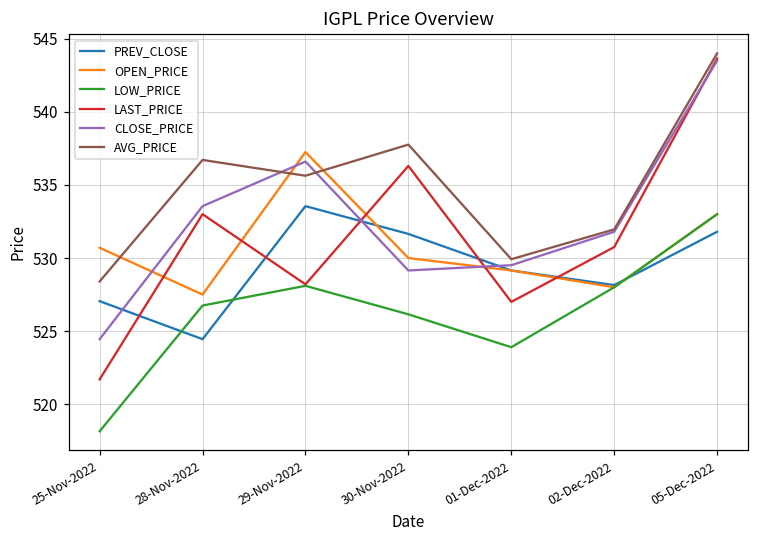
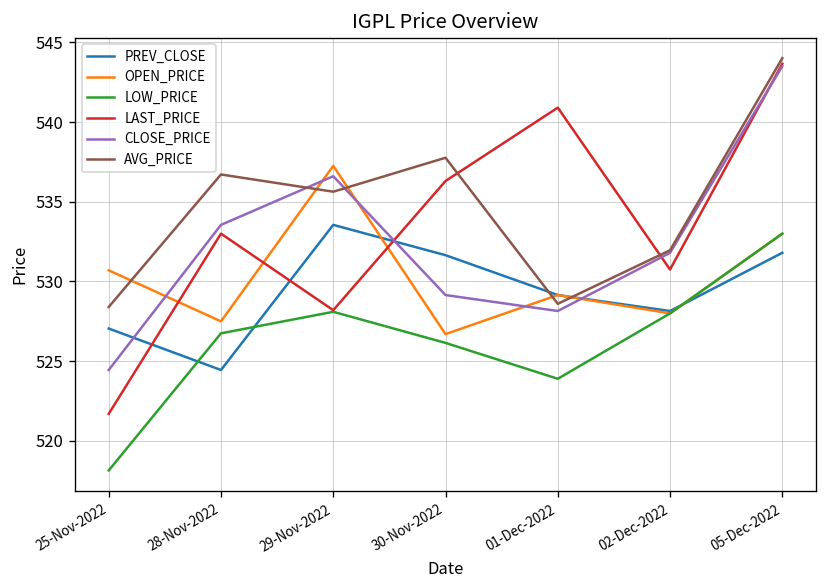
  {
    "PREV_CLOSE": {
      "25-Nov-2022": 527.1,
      "28-Nov-2022": 524.5,
      "29-Nov-2022": 533.6,
      "30-Nov-2022": 531.7,
      "05-Dec-2022": 531.8
    },
    "OPEN_PRICE": {
      "25-Nov-2022": 530.7,
      "28-Nov-2022": 527.5,
      "29-Nov-2022": 537.3,
-     "30-Nov-2022": 530.0
+     "30-Nov-2022": 526.7
    },
    "LOW_PRICE": {
      "25-Nov-2022": 518.2,
      "28-Nov-2022": 526.8,
      "30-Nov-2022": 526.2,
      "01-Dec-2022": 523.9
    },
    "LAST_PRICE": {
      "25-Nov-2022": 521.7,
      "28-Nov-2022": 533.0,
      "30-Nov-2022": 536.3,
-     "01-Dec-2022": 527.0,
+     "01-Dec-2022": 540.9,
      "02-Dec-2022": 530.8
    },
    "CLOSE_PRICE": {
      "25-Nov-2022": 524.5,
      "28-Nov-2022": 533.6,
      "29-Nov-2022": 536.6,
      "30-Nov-2022": 529.2,
-     "01-Dec-2022": 529.5
+     "01-Dec-2022": 528.2
    },
    "AVG_PRICE": {
      "25-Nov-2022": 528.4,
      "28-Nov-2022": 536.7,
      "29-Nov-2022": 535.6,
      "30-Nov-2022": 537.8,
-     "01-Dec-2022": 529.9,
+     "01-Dec-2022": 528.6,
      "05-Dec-2022": 544.0
    }
  }
